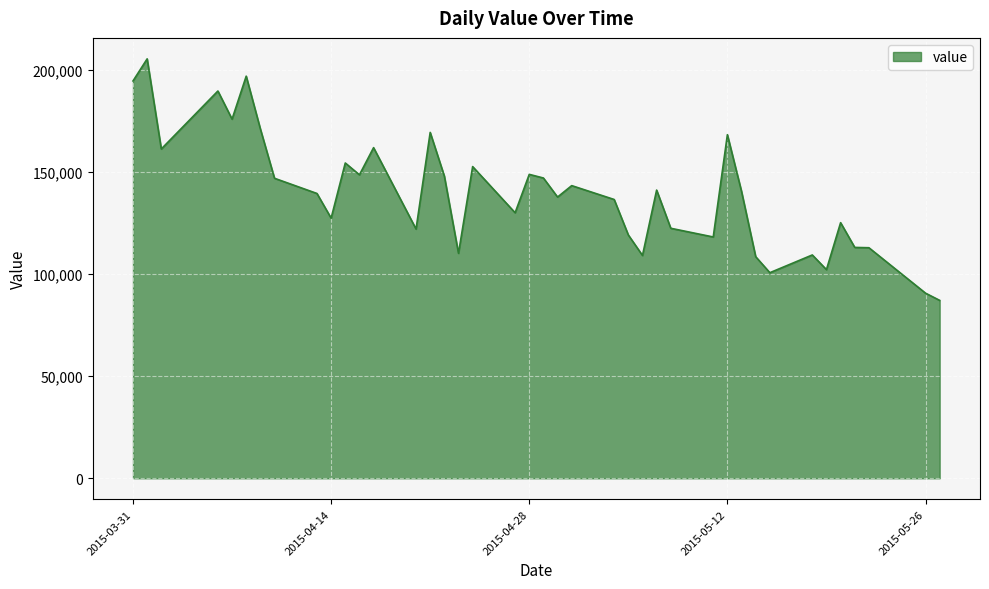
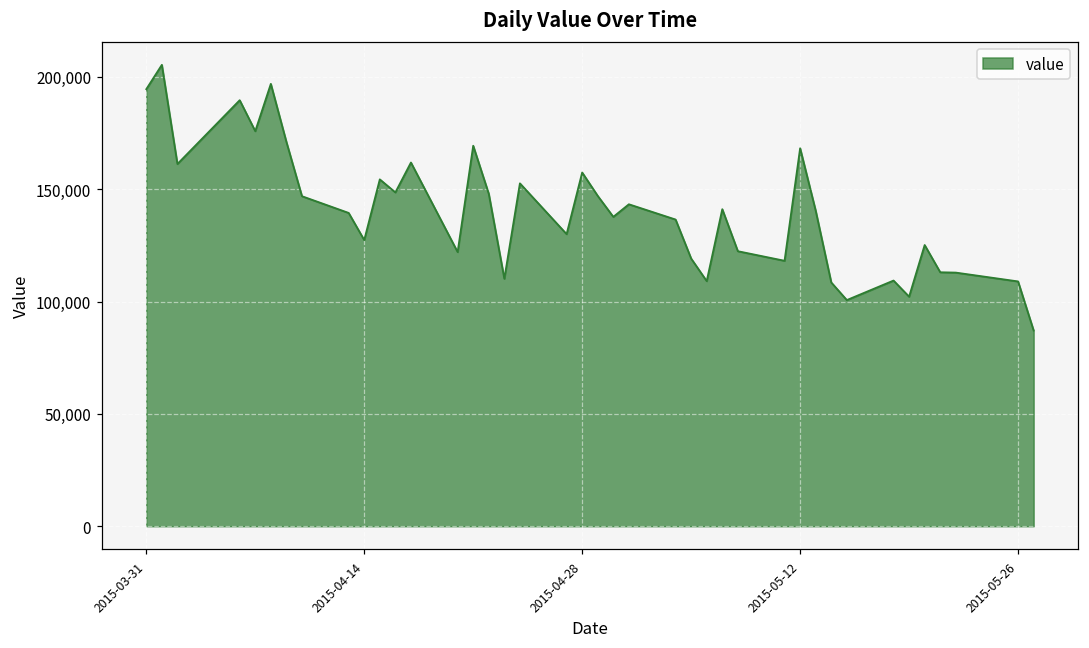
  {
    "2015-03-31": "195,000",
    "2015-04-14": "127,000",
-   "2015-04-28": "149,000",
+   "2015-04-28": "157,000",
    "2015-05-12": "168,000",
-   "2015-05-26": "91,000"
+   "2015-05-26": "109,000"
  }
